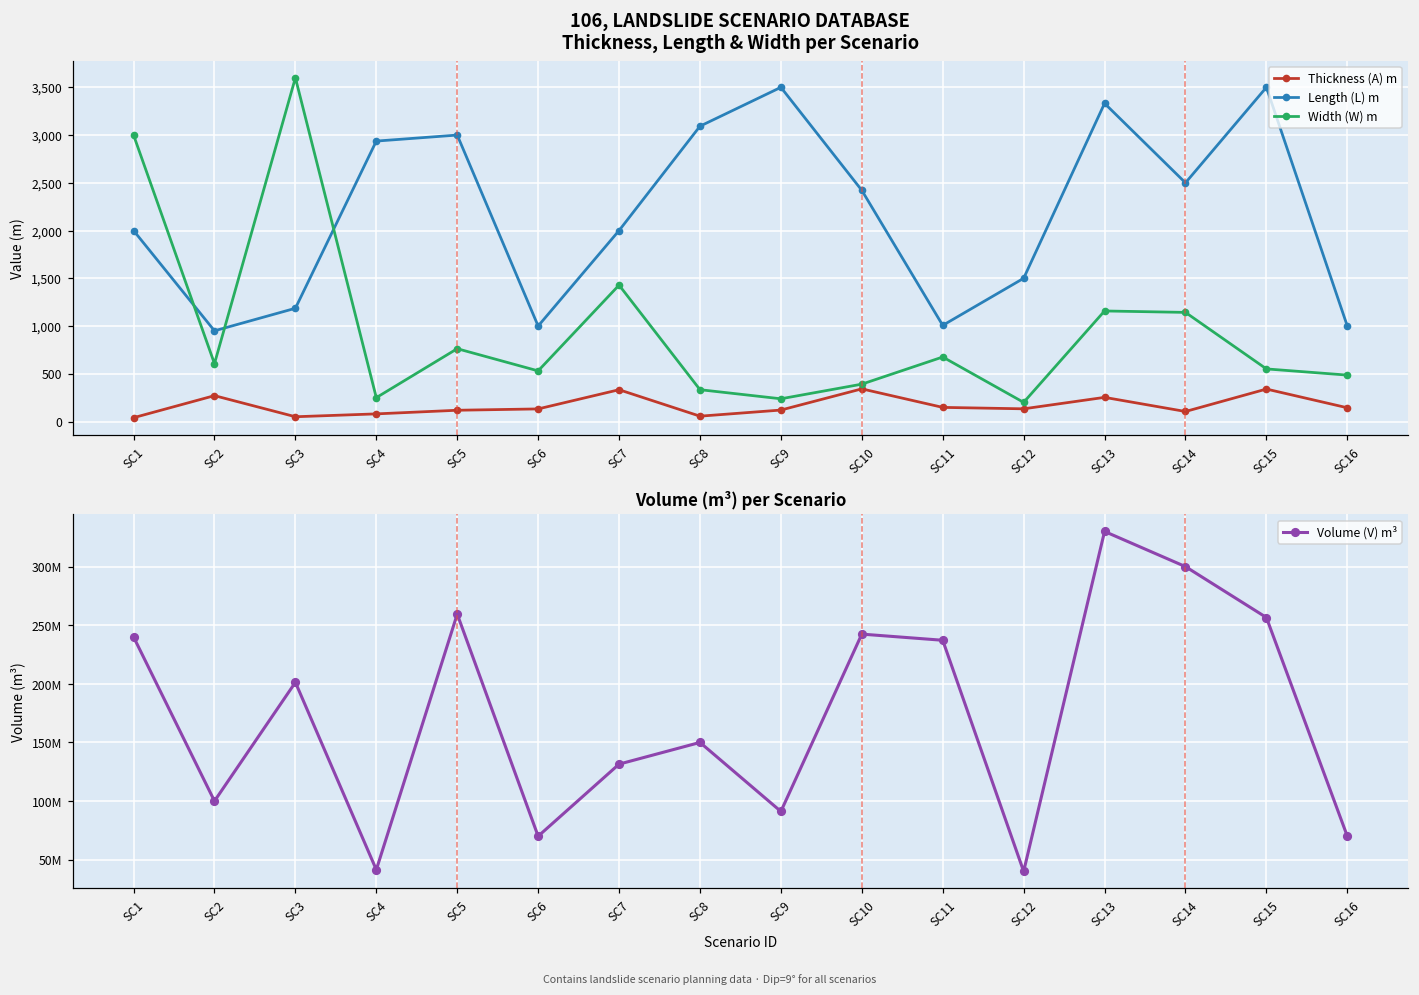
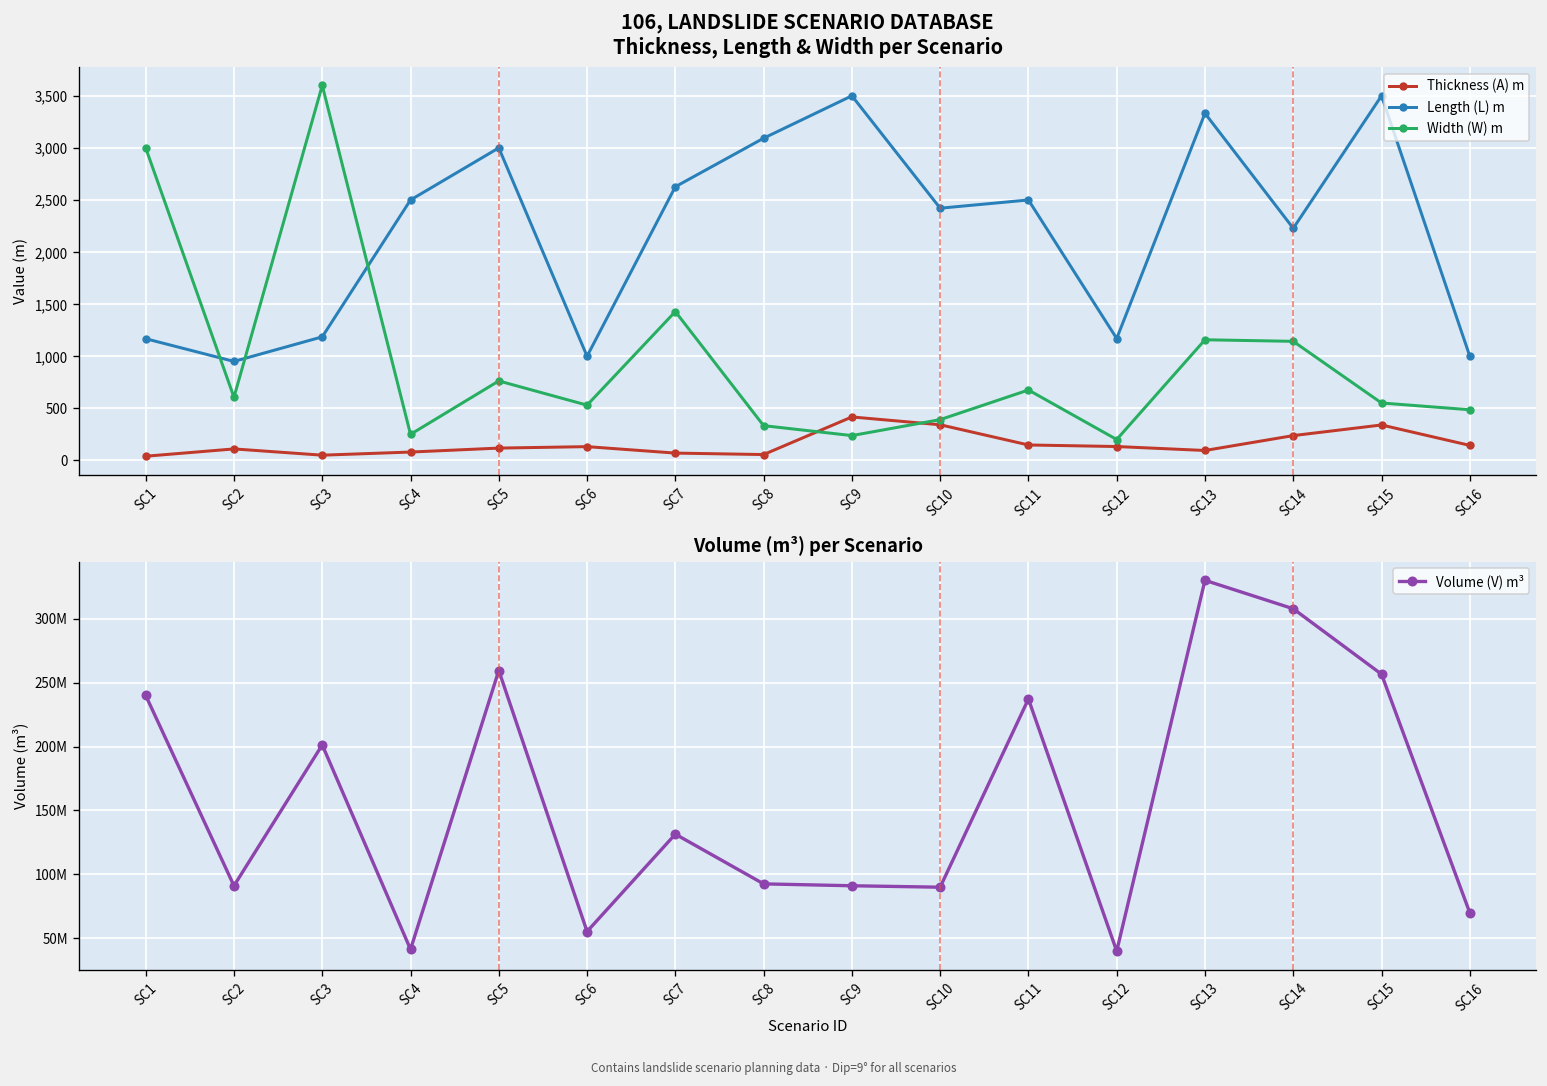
  {
    "106, LANDSLIDE SCENARIO DATABASE Thickness, Length & Width per Scenario": {
      "Thickness (A) m": {
        "SC1": "0",
-       "SC2": "300",
+       "SC2": "100",
        "SC3": "100",
        "SC4": "100",
        "SC5": "100",
        "SC6": "100",
-       "SC7": "300",
+       "SC7": "100",
        "SC8": "100",
-       "SC9": "100",
+       "SC9": "400",
        "SC10": "300",
        "SC11": "100",
        "SC12": "100",
-       "SC13": "300",
-       "SC14": "100",
+       "SC13": "100",
+       "SC14": "200",
        "SC15": "300",
        "SC16": "100"
      },
      "Length (L) m": {
-       "SC1": "2,000",
+       "SC1": "1,200",
        "SC2": "1,000",
        "SC3": "1,200",
-       "SC4": "2,900",
+       "SC4": "2,500",
        "SC5": "3,000",
        "SC6": "1,000",
-       "SC7": "2,000",
+       "SC7": "2,600",
        "SC8": "3,100",
        "SC9": "3,500",
        "SC10": "2,400",
-       "SC11": "1,000",
-       "SC12": "1,500",
+       "SC11": "2,500",
+       "SC12": "1,200",
        "SC13": "3,300",
-       "SC14": "2,500",
+       "SC14": "2,200",
        "SC15": "3,500",
        "SC16": "1,000"
      },
      "Width (W) m": {
        "SC1": "3,000",
        "SC2": "600",
        "SC3": "3,600",
        "SC4": "300",
        "SC5": "800",
        "SC6": "500",
        "SC7": "1,400",
        "SC8": "300",
        "SC9": "200",
        "SC10": "400",
        "SC11": "700",
        "SC12": "200",
        "SC13": "1,200",
        "SC14": "1,100",
        "SC15": "600",
        "SC16": "500"
      }
    },
    "Volume (m³) per Scenario": {
      "SC1": "240000000",
-     "SC2": "100000000",
+     "SC2": "91000000",
      "SC3": "201000000",
      "SC4": "41000000",
      "SC5": "259000000",
-     "SC6": "70000000",
+     "SC6": "55000000",
      "SC7": "131000000",
-     "SC8": "150000000",
+     "SC8": "93000000",
      "SC9": "91000000",
-     "SC10": "242000000",
+     "SC10": "90000000",
      "SC11": "237000000",
      "SC12": "40000000",
      "SC13": "330000000",
-     "SC14": "300000000",
+     "SC14": "308000000",
      "SC15": "257000000",
      "SC16": "70000000"
    }
  }
